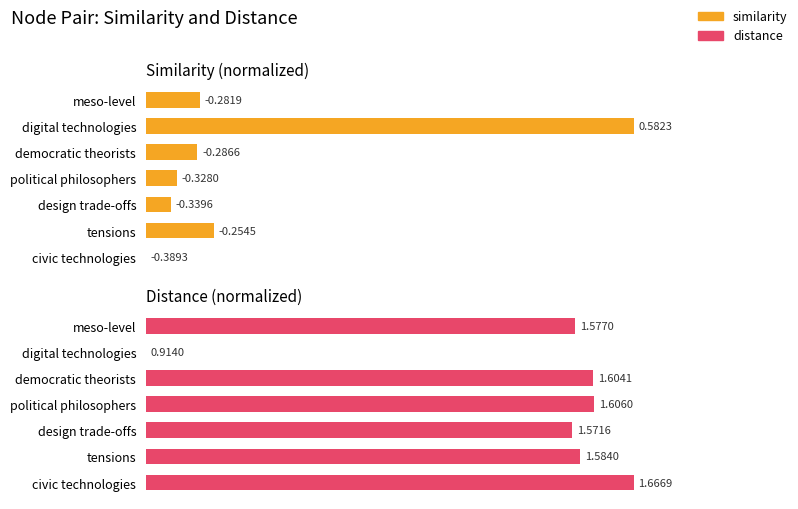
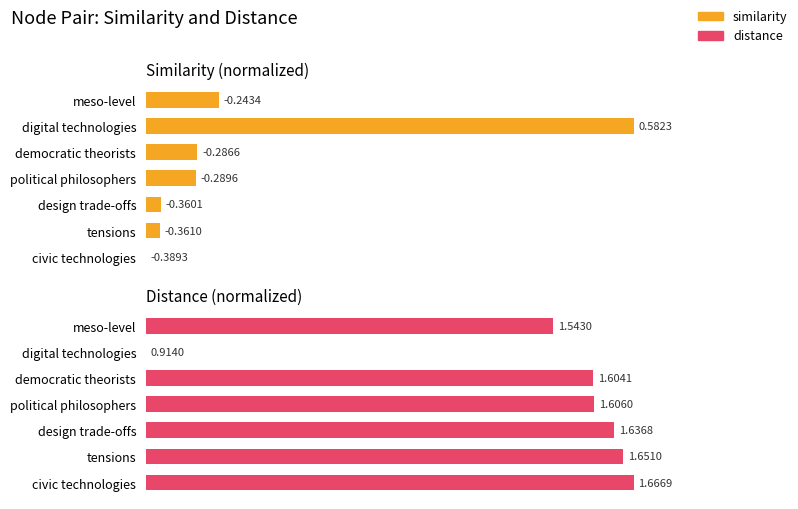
  {
    "Similarity (normalized)": {
-     "meso-level": -0.2819,
-     "political philosophers": -0.3280,
-     "design trade-offs": -0.3396,
-     "tensions": -0.2545
+     "meso-level": -0.2434,
+     "political philosophers": -0.2896,
+     "design trade-offs": -0.3601,
+     "tensions": -0.3610
    },
    "Distance (normalized)": {
-     "meso-level": 1.5770,
-     "design trade-offs": 1.5716,
-     "tensions": 1.5840
+     "meso-level": 1.5430,
+     "design trade-offs": 1.6368,
+     "tensions": 1.6510
    }
  }
